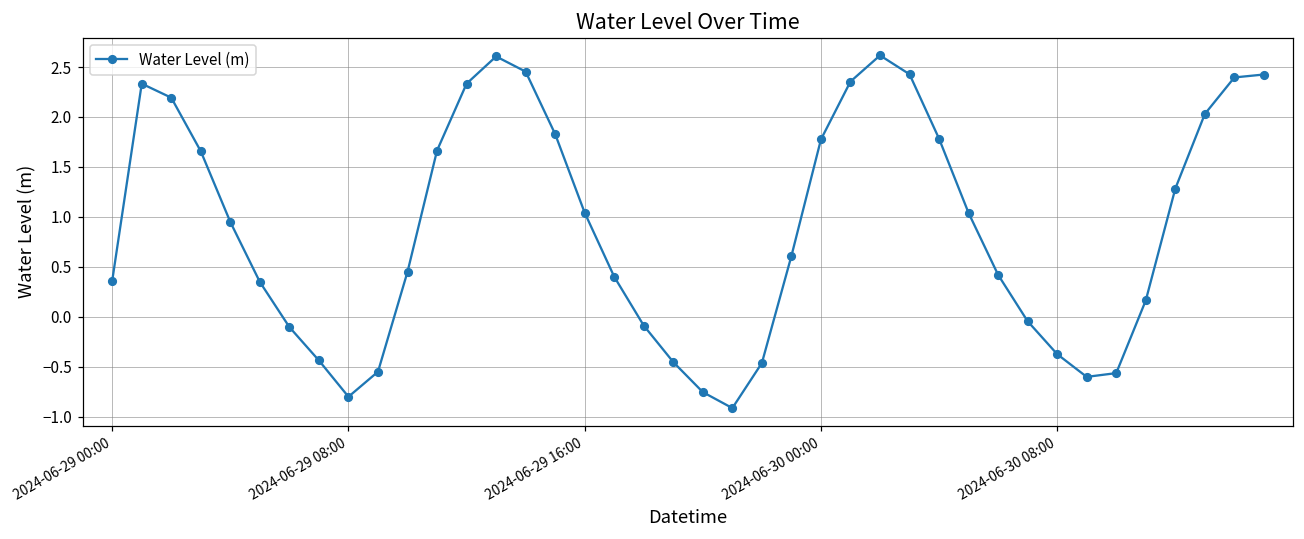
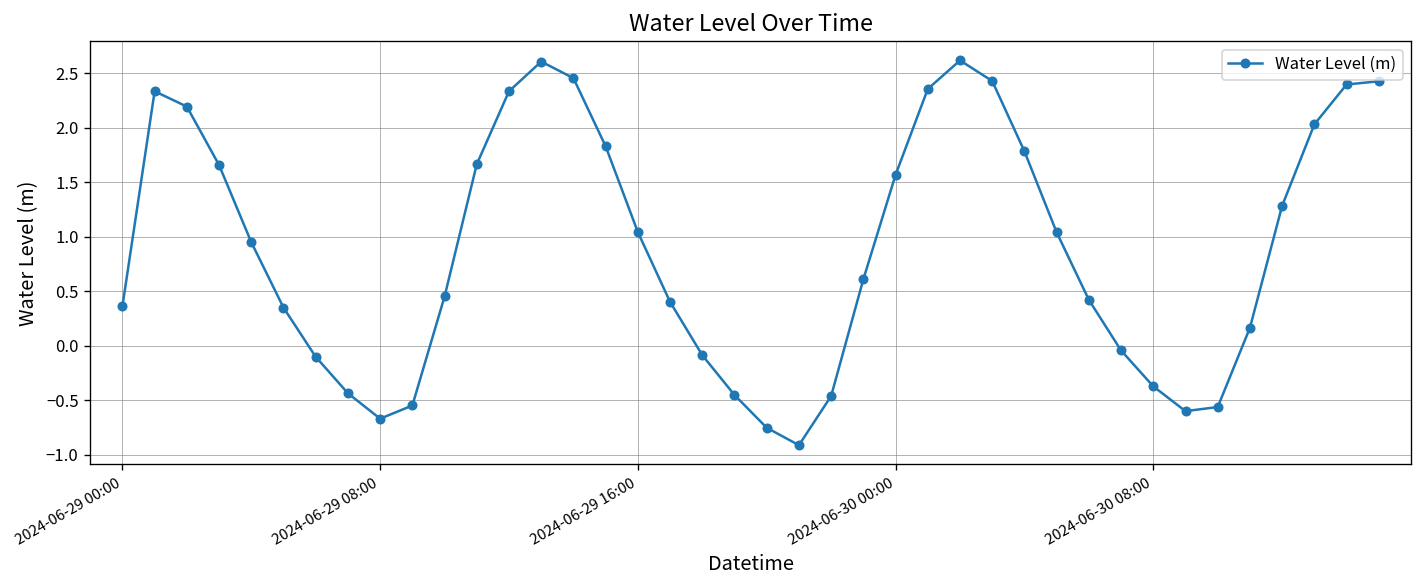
  {
    "2024-06-29 00:00": 0.4,
-   "2024-06-29 08:00": -0.8,
+   "2024-06-29 08:00": -0.7,
    "2024-06-29 16:00": 1.0,
-   "2024-06-30 00:00": 1.8,
+   "2024-06-30 00:00": 1.6,
    "2024-06-30 08:00": -0.4
  }
